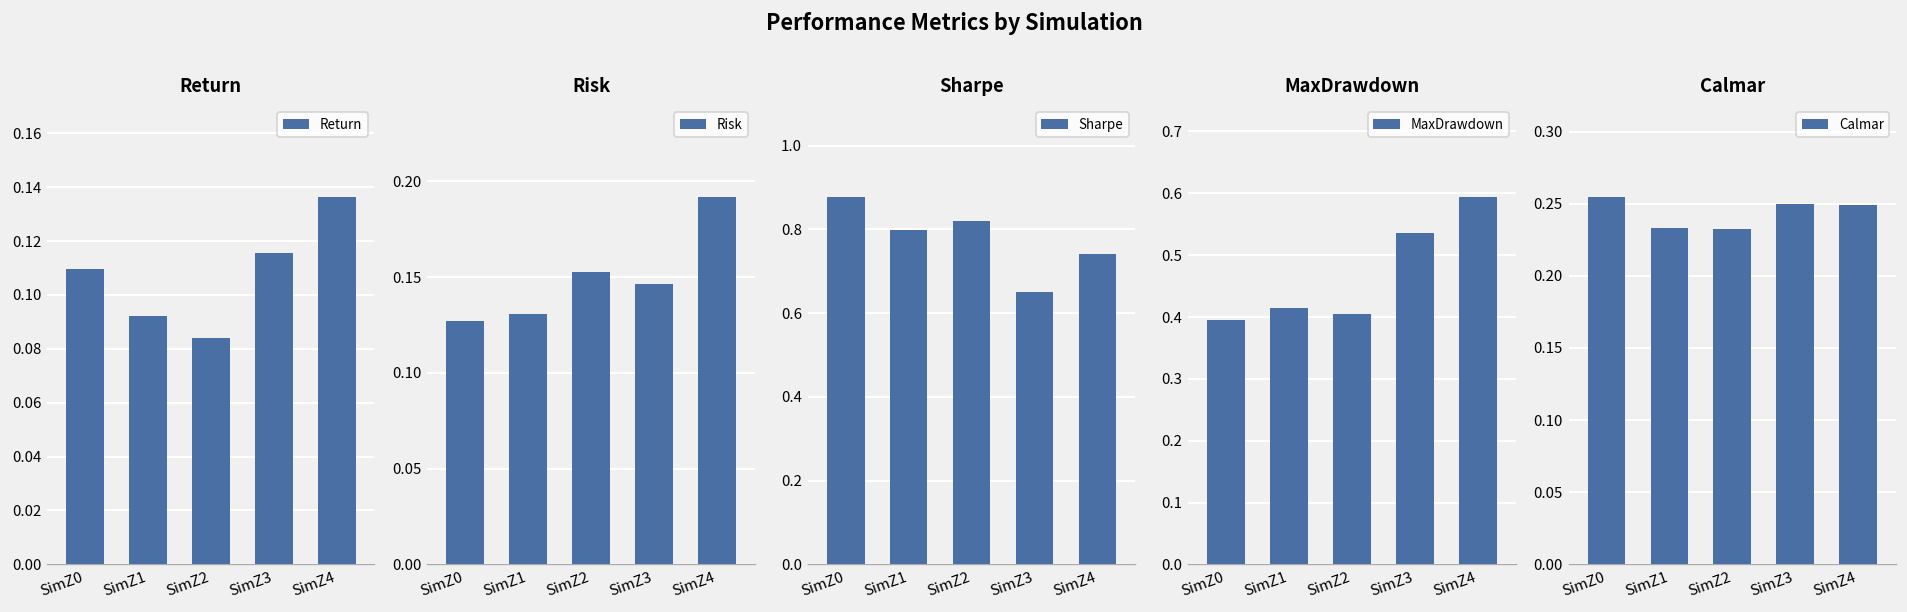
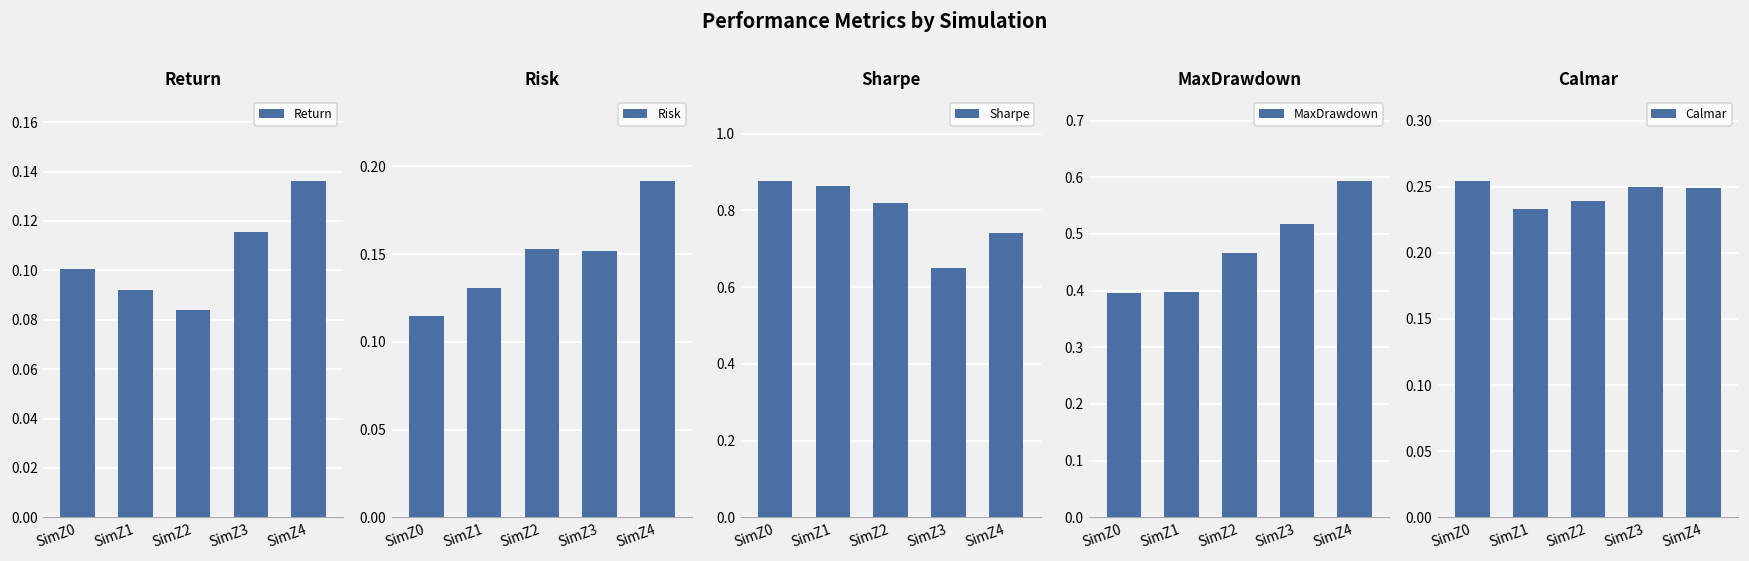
  {
    "Return": {
-     "SimZ0": 0.110,
+     "SimZ0": 0.101,
      "SimZ1": 0.092,
      "SimZ2": 0.084,
      "SimZ3": 0.116,
      "SimZ4": 0.136
    },
    "Risk": {
-     "SimZ0": 0.127,
+     "SimZ0": 0.115,
      "SimZ1": 0.131,
      "SimZ2": 0.153,
-     "SimZ3": 0.146,
+     "SimZ3": 0.152,
      "SimZ4": 0.192
    },
    "Sharpe": {
      "SimZ0": 0.88,
-     "SimZ1": 0.80,
+     "SimZ1": 0.86,
      "SimZ2": 0.82,
      "SimZ3": 0.65,
      "SimZ4": 0.74
    },
    "MaxDrawdown": {
      "SimZ0": 0.40,
-     "SimZ1": 0.41,
-     "SimZ2": 0.40,
-     "SimZ3": 0.54,
+     "SimZ1": 0.40,
+     "SimZ2": 0.47,
+     "SimZ3": 0.52,
      "SimZ4": 0.59
    },
    "Calmar": {
      "SimZ0": 0.254,
      "SimZ1": 0.233,
-     "SimZ2": 0.232,
+     "SimZ2": 0.239,
      "SimZ3": 0.250,
      "SimZ4": 0.249
    }
  }
